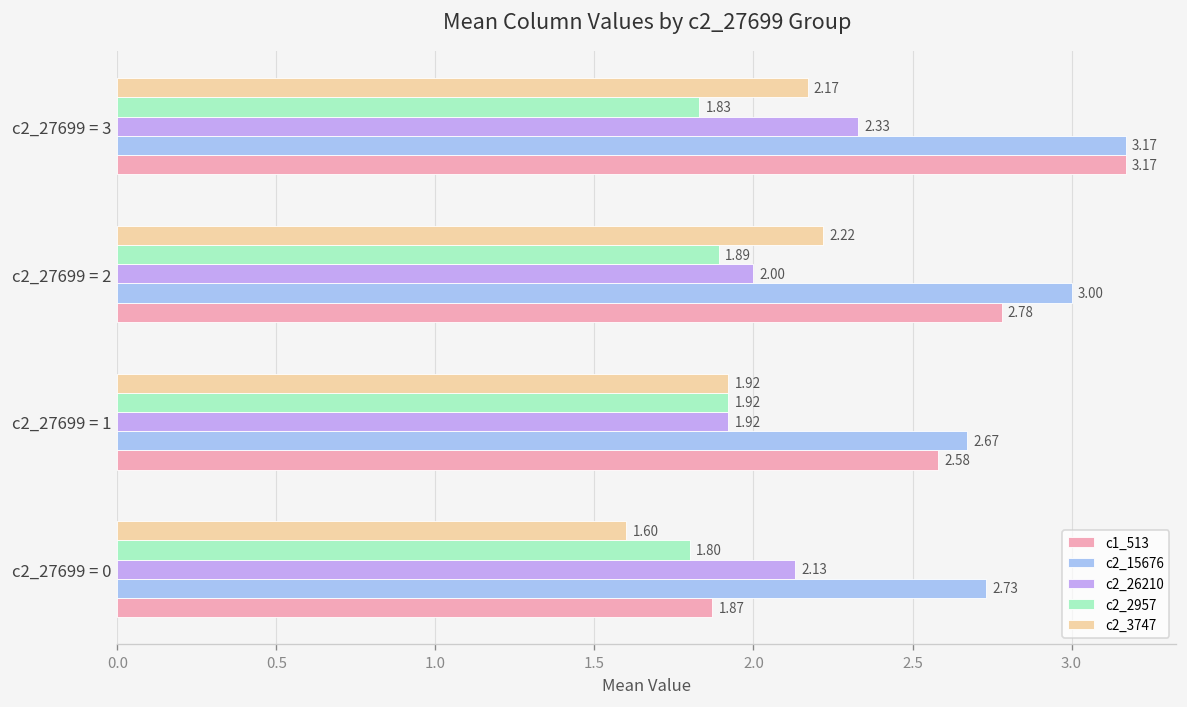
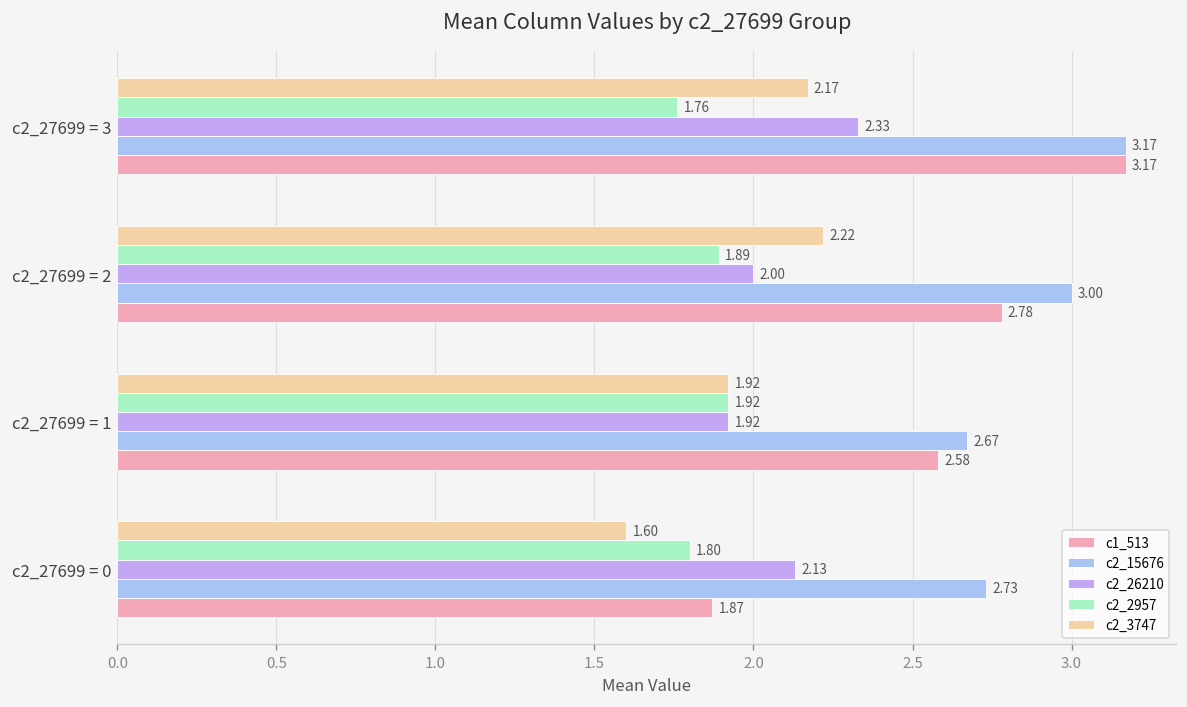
  {
    "c2_2957": {
-     "c2_27699 = 3": 1.83,
+     "c2_27699 = 3": 1.76,
      "c2_27699 = 2": 1.89,
      "c2_27699 = 1": 1.92,
      "c2_27699 = 0": 1.80
    }
  }
